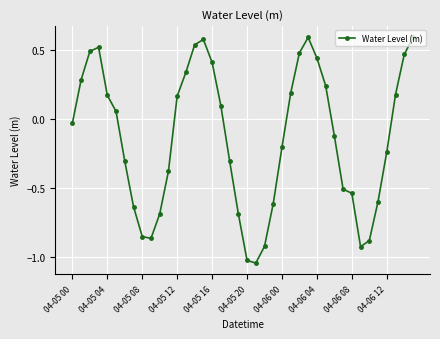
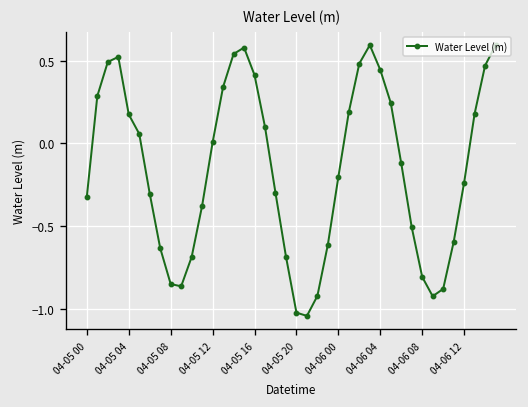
  {
-   "04-05 00": -0.03,
+   "04-05 00": -0.32,
    "04-05 04": 0.17,
    "04-05 08": -0.85,
-   "04-05 12": 0.17,
+   "04-05 12": 0.01,
    "04-05 16": 0.41,
    "04-05 20": -1.02,
    "04-06 00": -0.20,
    "04-06 04": 0.44,
-   "04-06 08": -0.54,
+   "04-06 08": -0.81,
    "04-06 12": -0.24
  }
